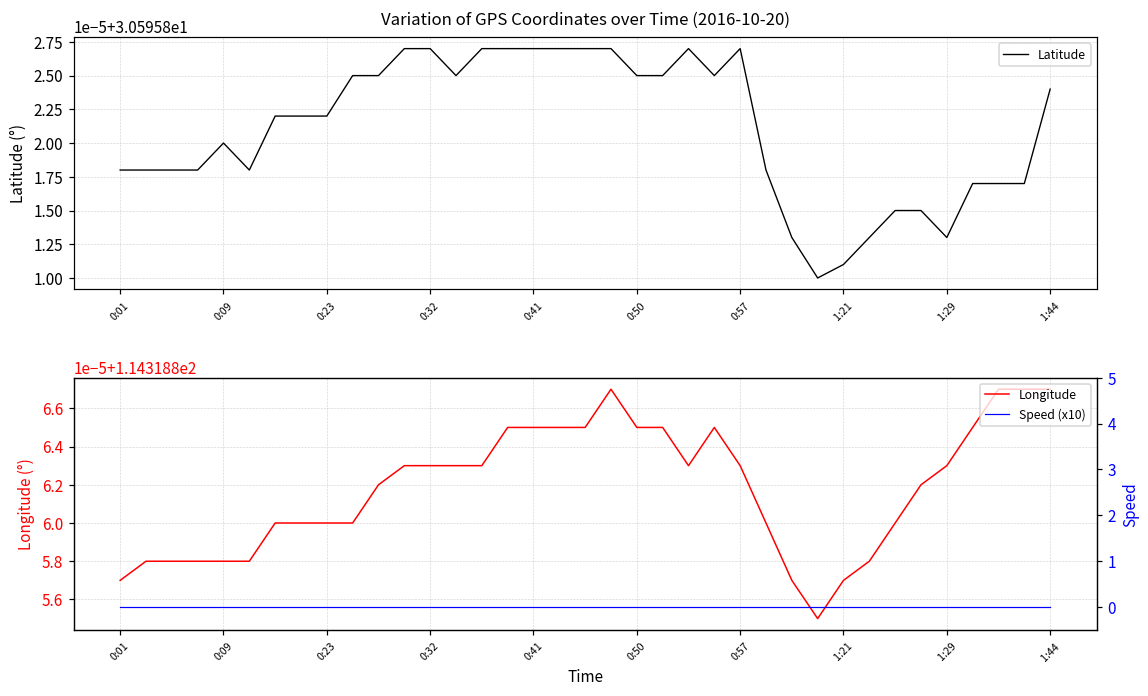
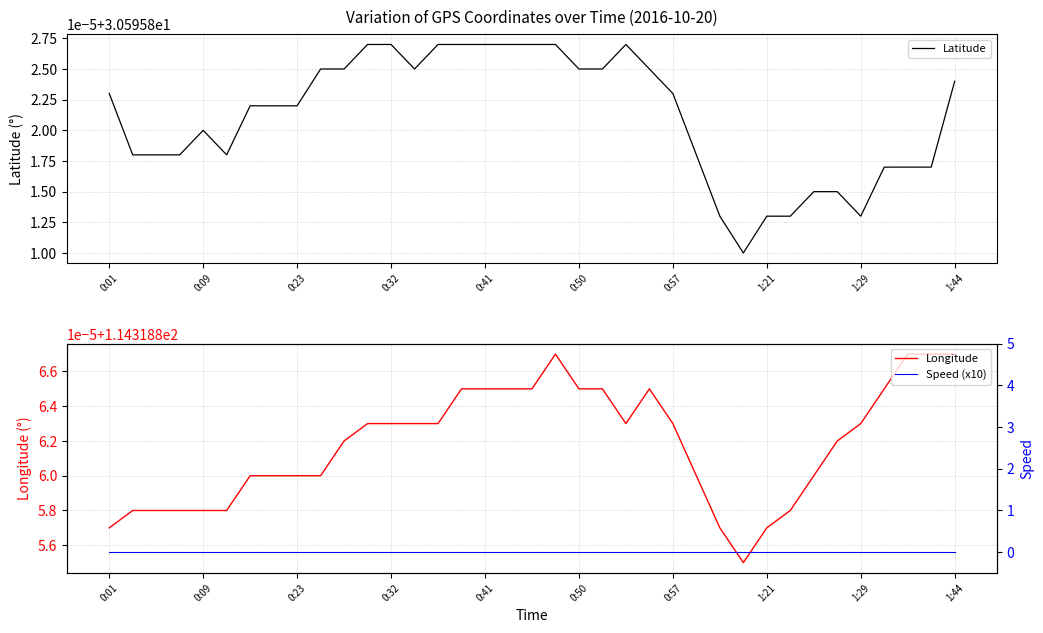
  {
    "Variation of GPS Coordinates over Time (2016-10-20)": {
-     "0:01": 30.595818,
+     "0:01": 30.595823,
      "0:09": 30.595820,
      "0:23": 30.595822,
      "0:32": 30.595827,
      "0:41": 30.595827,
      "0:50": 30.595825,
-     "0:57": 30.595827,
-     "1:21": 30.595811,
+     "0:57": 30.595823,
+     "1:21": 30.595813,
      "1:29": 30.595813,
      "1:44": 30.595824
    }
  }
